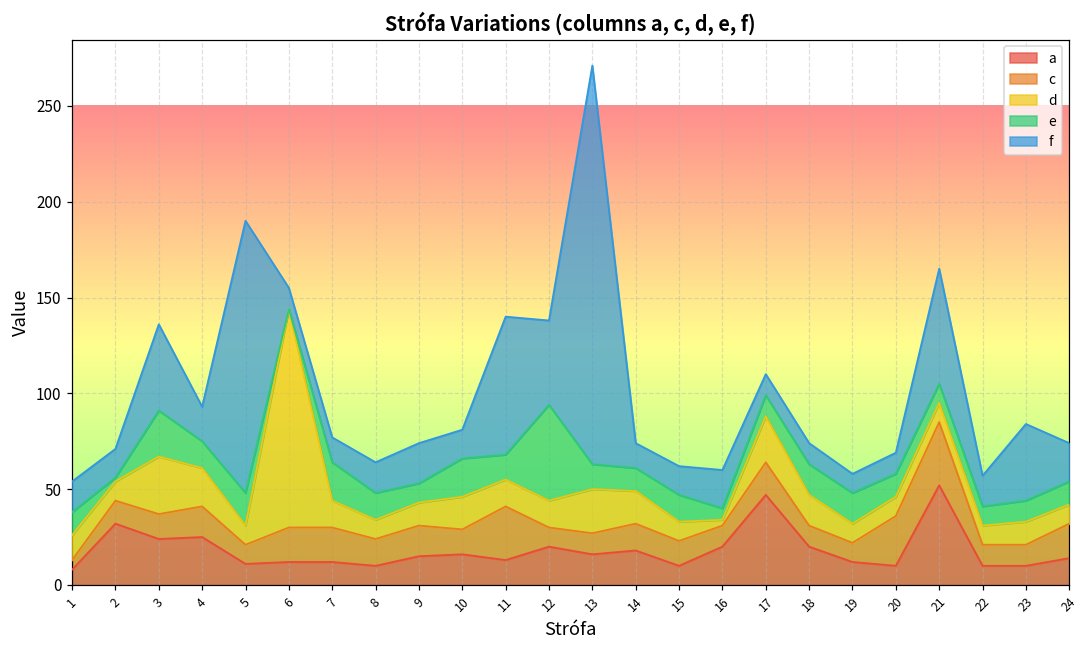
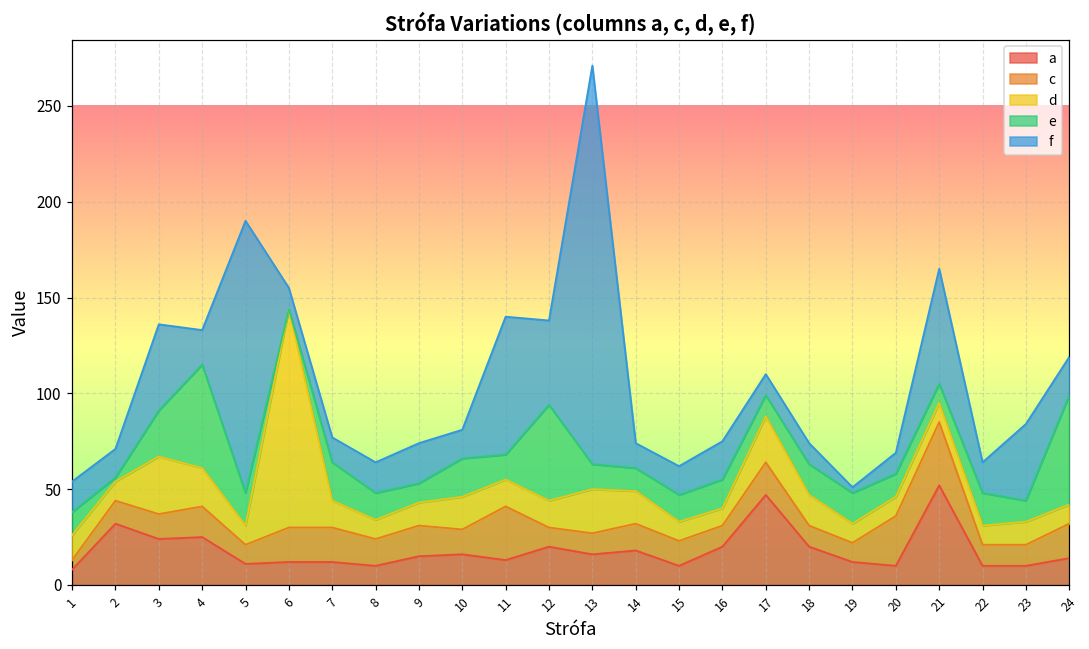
  {
    "d": {
      "1": 13,
      "2": 10,
      "3": 30,
      "4": 20,
      "5": 10,
      "7": 14,
      "8": 10,
      "9": 12,
      "10": 17,
      "11": 14,
      "12": 14,
      "13": 23,
      "14": 17,
      "15": 10,
-     "16": 3,
+     "16": 9,
      "17": 24,
      "18": 16,
      "19": 10,
      "20": 10,
      "21": 10,
      "22": 10,
      "23": 12,
      "24": 10
    },
    "e": {
      "1": 12,
      "2": 2,
      "3": 24,
-     "4": 14,
+     "4": 54,
      "5": 17,
      "7": 20,
      "8": 14,
      "9": 10,
      "10": 20,
      "11": 13,
      "12": 50,
      "13": 13,
      "14": 12,
      "15": 14,
-     "16": 6,
+     "16": 15,
      "17": 11,
      "18": 16,
      "19": 16,
      "20": 12,
      "21": 10,
-     "22": 10,
+     "22": 17,
      "23": 11,
-     "24": 12
+     "24": 57
    },
    "f": {
      "1": 16,
      "2": 15,
      "3": 45,
      "4": 18,
      "5": 142,
      "6": 11,
      "7": 13,
      "8": 16,
      "9": 21,
      "10": 15,
      "11": 72,
      "12": 44,
      "13": 208,
      "14": 13,
      "15": 15,
      "16": 20,
      "17": 11,
      "18": 11,
-     "19": 10,
+     "19": 3,
      "20": 11,
      "21": 60,
      "22": 16,
      "23": 40,
      "24": 20
    }
  }
